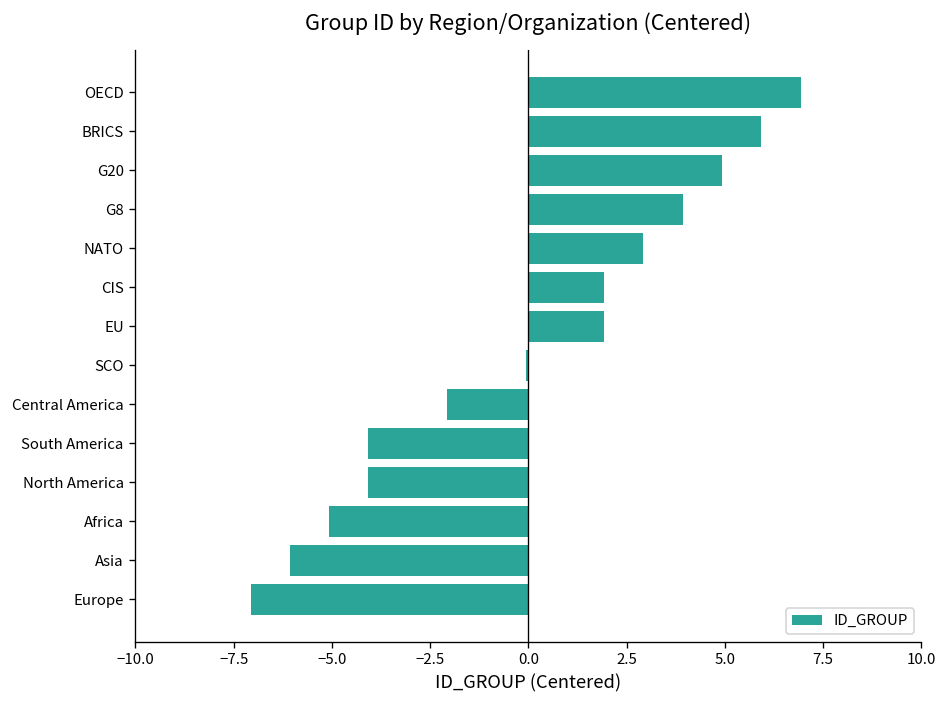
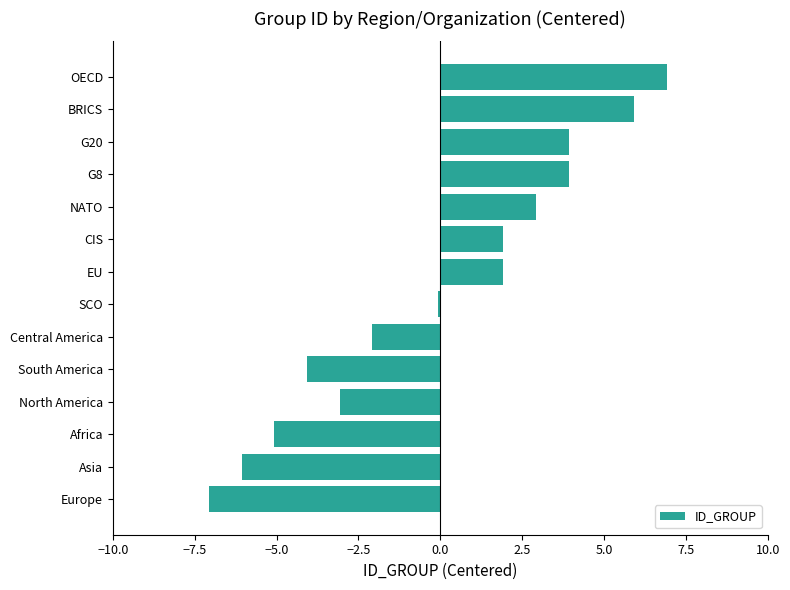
  {
    "OECD": 6.9,
    "BRICS": 5.9,
-   "G20": 4.9,
+   "G20": 3.9,
    "G8": 3.9,
    "NATO": 2.9,
    "CIS": 1.9,
    "EU": 1.9,
    "Central America": -2.1,
    "South America": -4.1,
-   "North America": -4.1,
+   "North America": -3.1,
    "Africa": -5.1,
    "Asia": -6.1,
    "Europe": -7.1
  }
